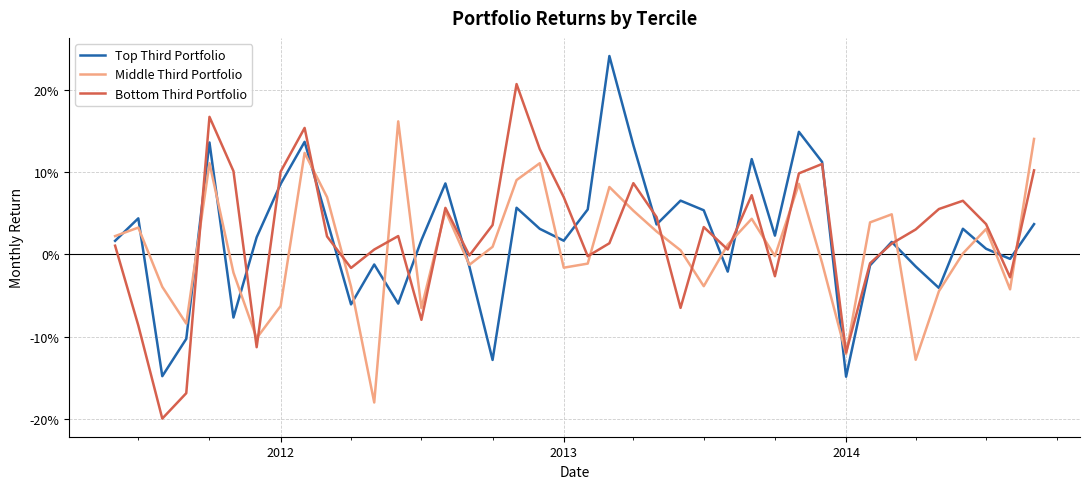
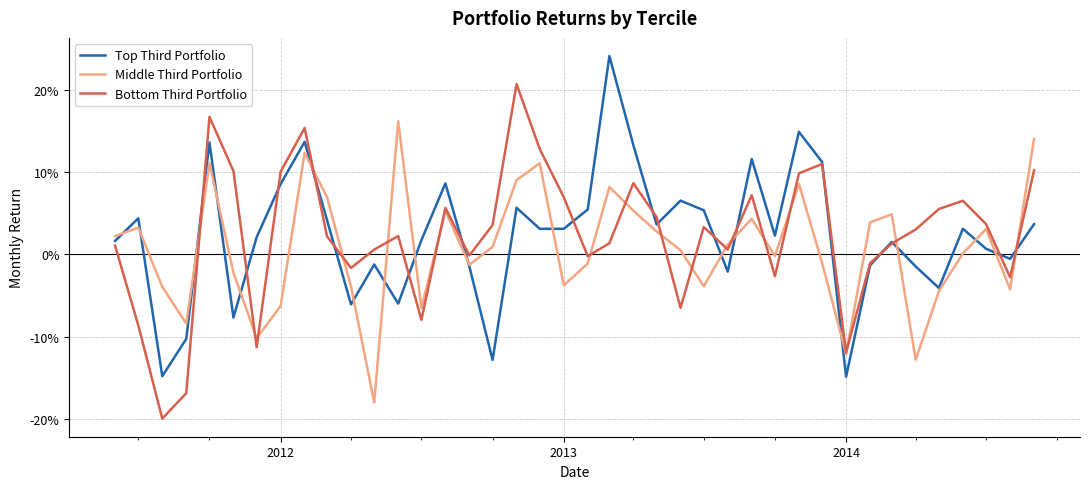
  {
    "Top Third Portfolio": {
      "2012": "9%",
-     "2013": "2%",
+     "2013": "3%",
      "2014": "-15%"
    },
    "Middle Third Portfolio": {
      "2012": "-6%",
-     "2013": "-2%"
+     "2013": "-4%"
    },
    "Bottom Third Portfolio": {
      "2012": "10%",
      "2013": "7%"
    }
  }
